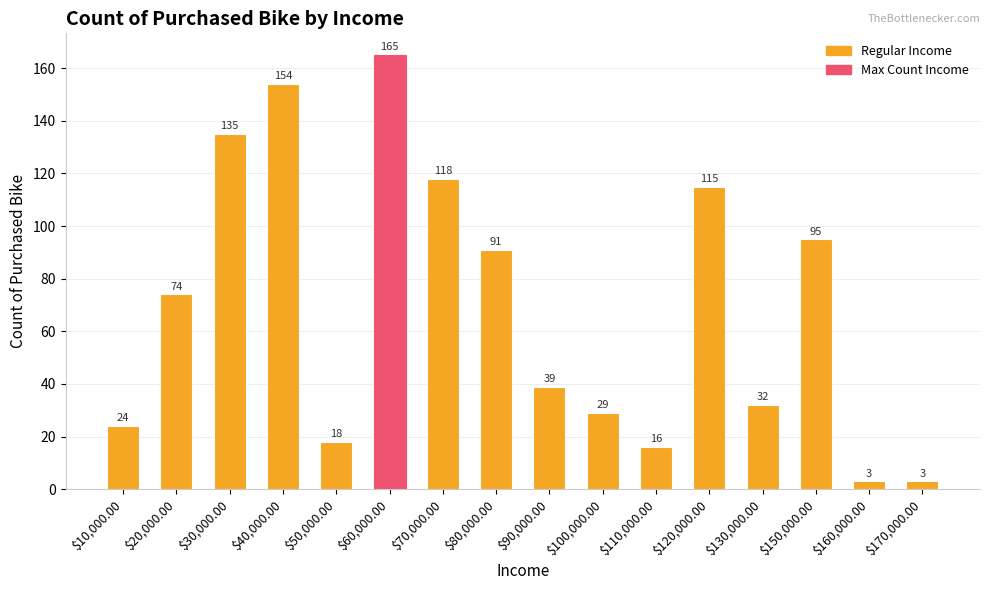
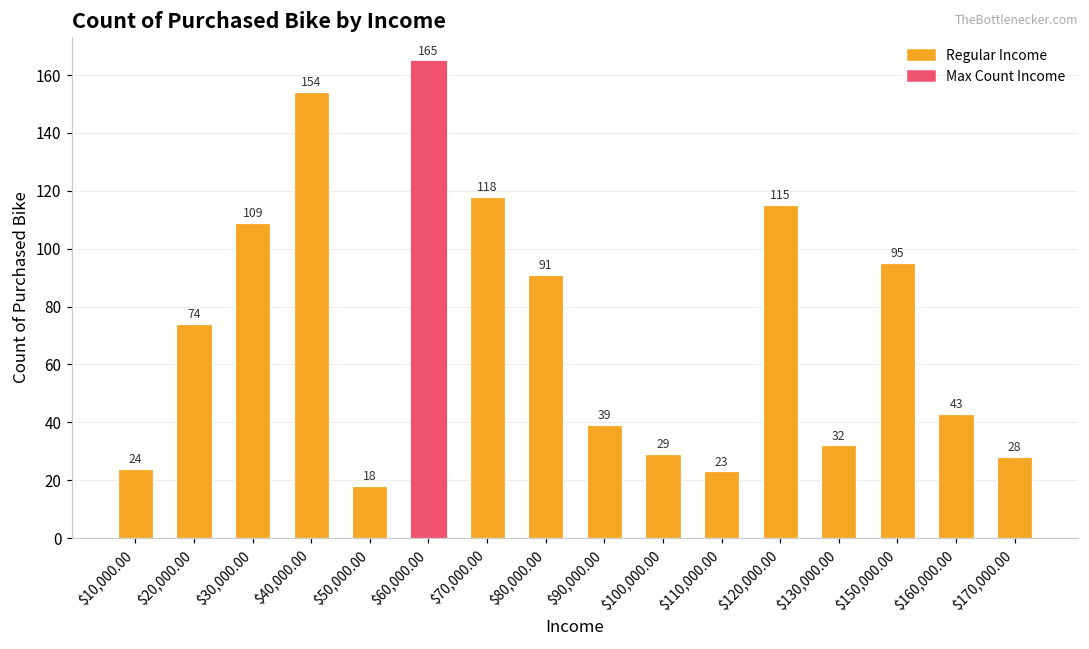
  {
    "$10,000.00": 24,
    "$20,000.00": 74,
-   "$30,000.00": 135,
+   "$30,000.00": 109,
    "$40,000.00": 154,
    "$50,000.00": 18,
    "$60,000.00": 165,
    "$70,000.00": 118,
    "$80,000.00": 91,
    "$90,000.00": 39,
    "$100,000.00": 29,
-   "$110,000.00": 16,
+   "$110,000.00": 23,
    "$120,000.00": 115,
    "$130,000.00": 32,
    "$150,000.00": 95,
-   "$160,000.00": 3,
-   "$170,000.00": 3
+   "$160,000.00": 43,
+   "$170,000.00": 28
  }
